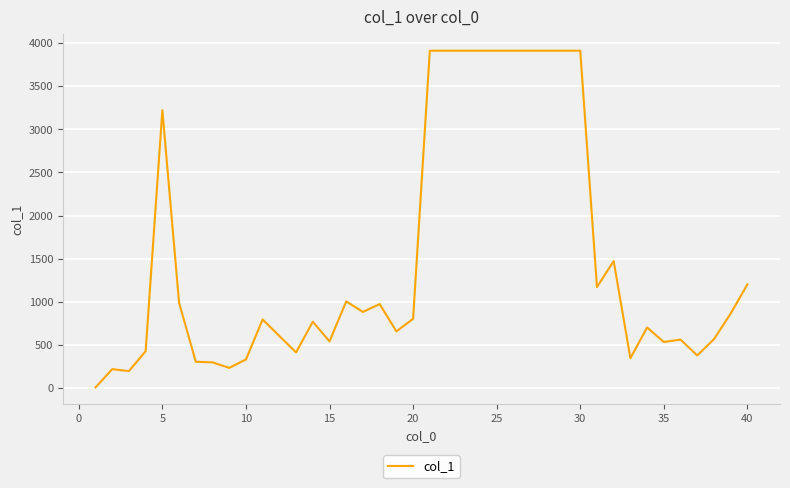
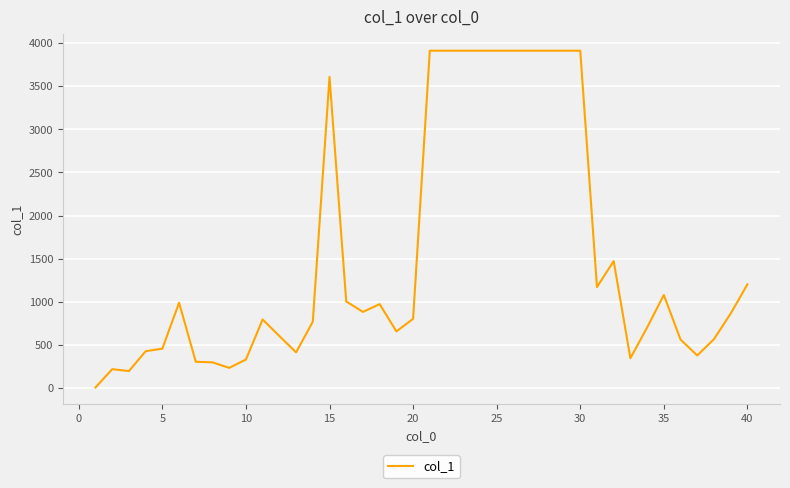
  {
-   "5": 3200,
+   "5": 500,
    "10": 300,
-   "15": 500,
+   "15": 3600,
    "20": 800,
    "25": 3900,
    "30": 3900,
-   "35": 500,
+   "35": 1100,
    "40": 1200
  }
